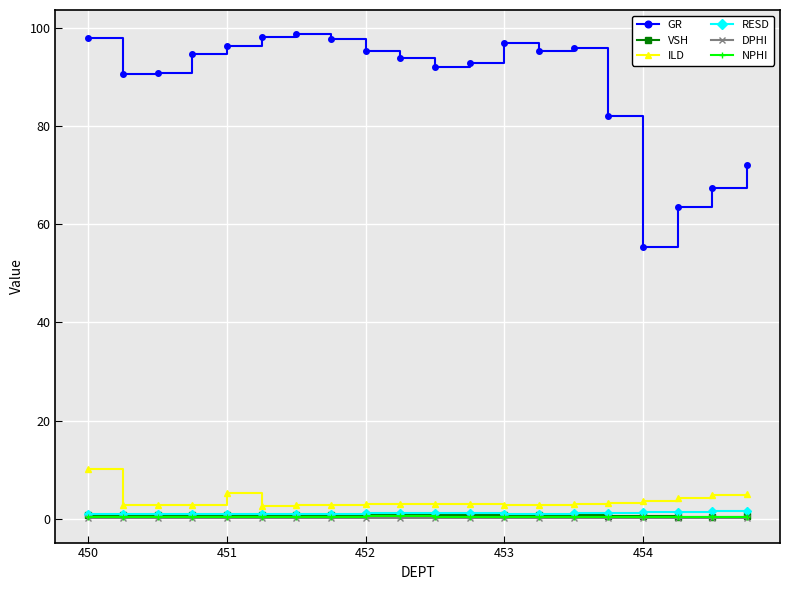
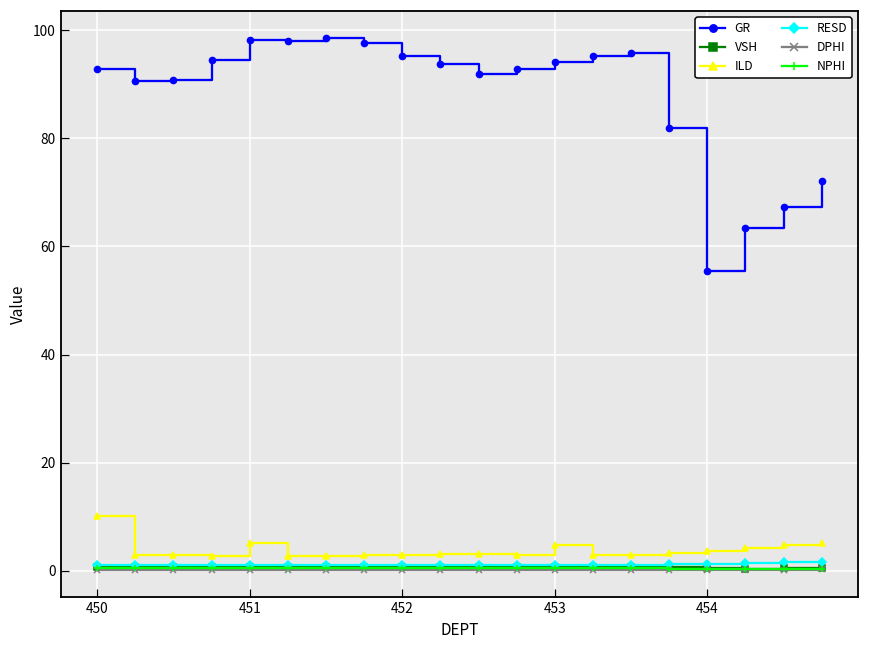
  {
    "GR": {
-     "450": 98,
-     "451": 96,
+     "450": 93,
+     "451": 98,
      "452": 95,
-     "453": 97,
+     "453": 94,
      "454": 55
    },
    "ILD": {
      "450": 10,
      "451": 5,
      "452": 3,
-     "453": 3,
+     "453": 5,
      "454": 4
    },
    "RESD": {
      "454": 1
    }
  }
